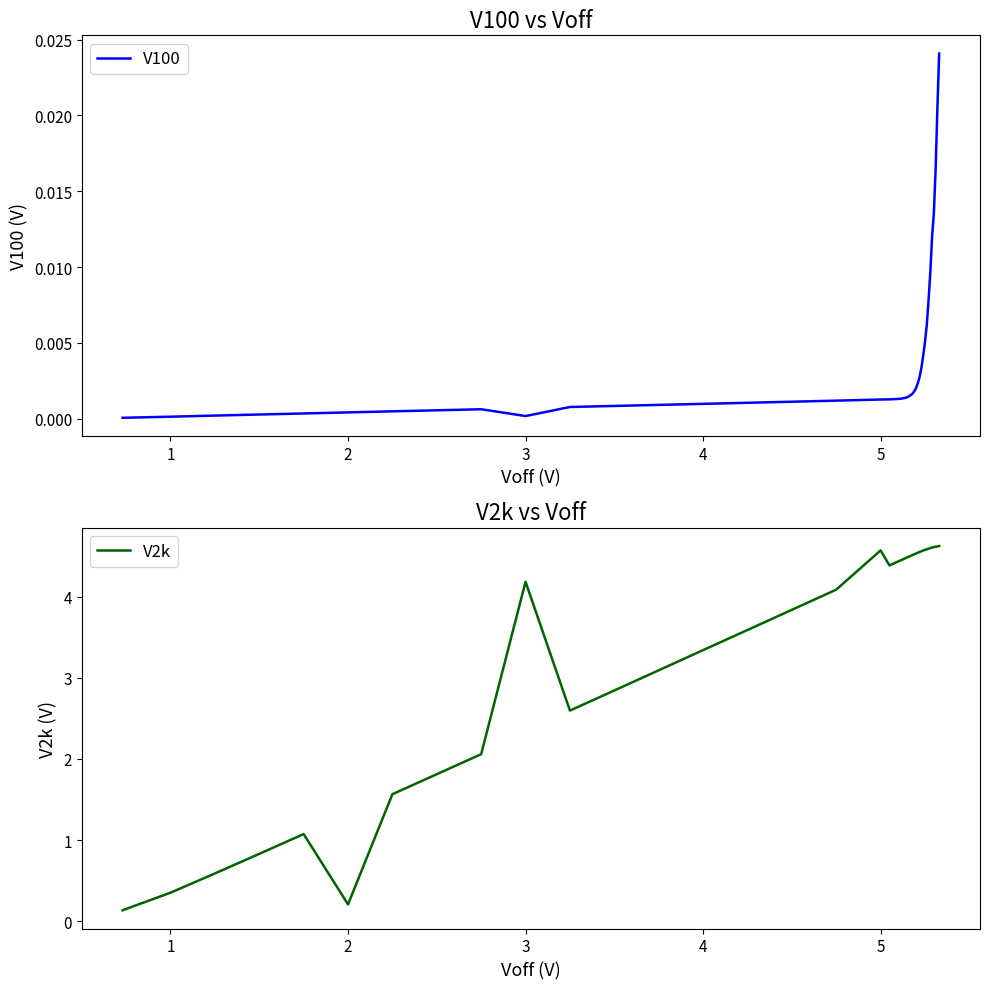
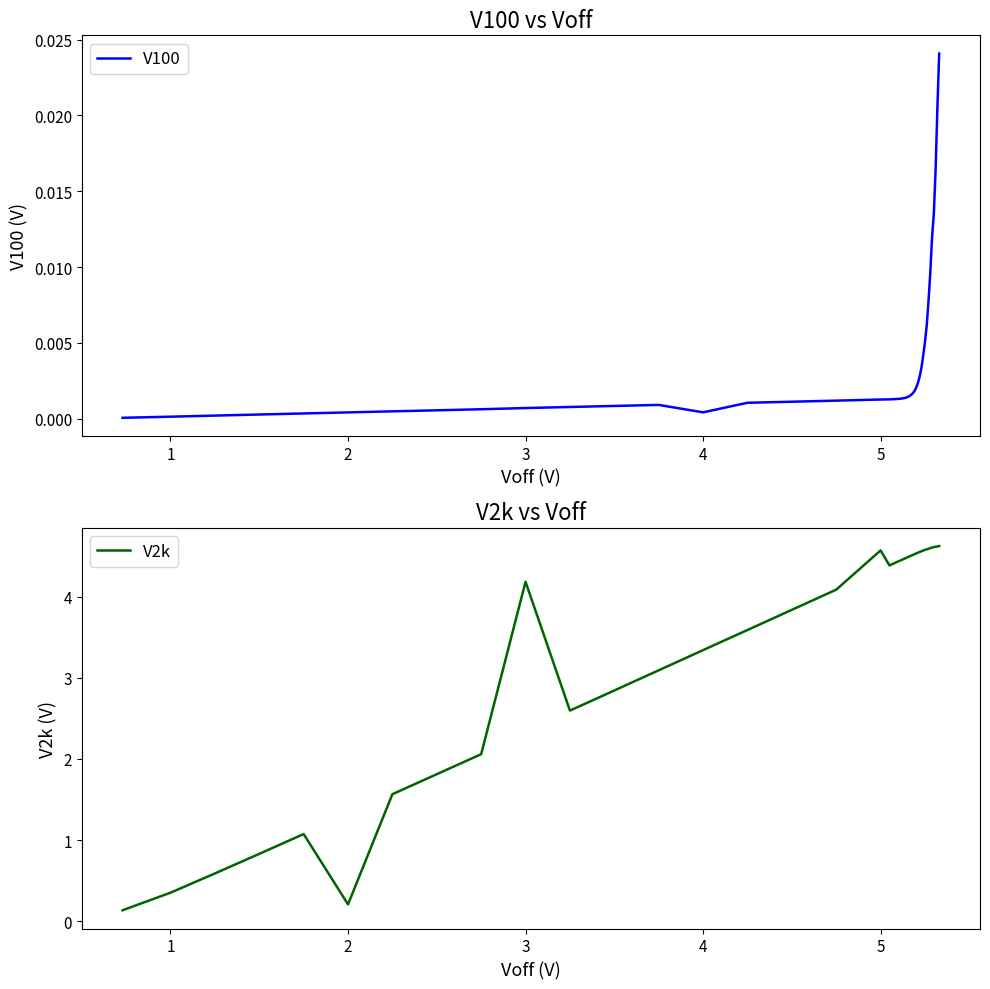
  {
    "V100 vs Voff": {
      "1": 0.0001,
      "2": 0.0004,
-     "3": 0.0002,
-     "4": 0.0010,
+     "3": 0.0007,
+     "4": 0.0004,
      "5": 0.0013
    },
    "V2k vs Voff": {
      "1": 0.4,
      "2": 0.2,
      "3": 4.2,
      "4": 3.3,
      "5": 4.6
    }
  }
